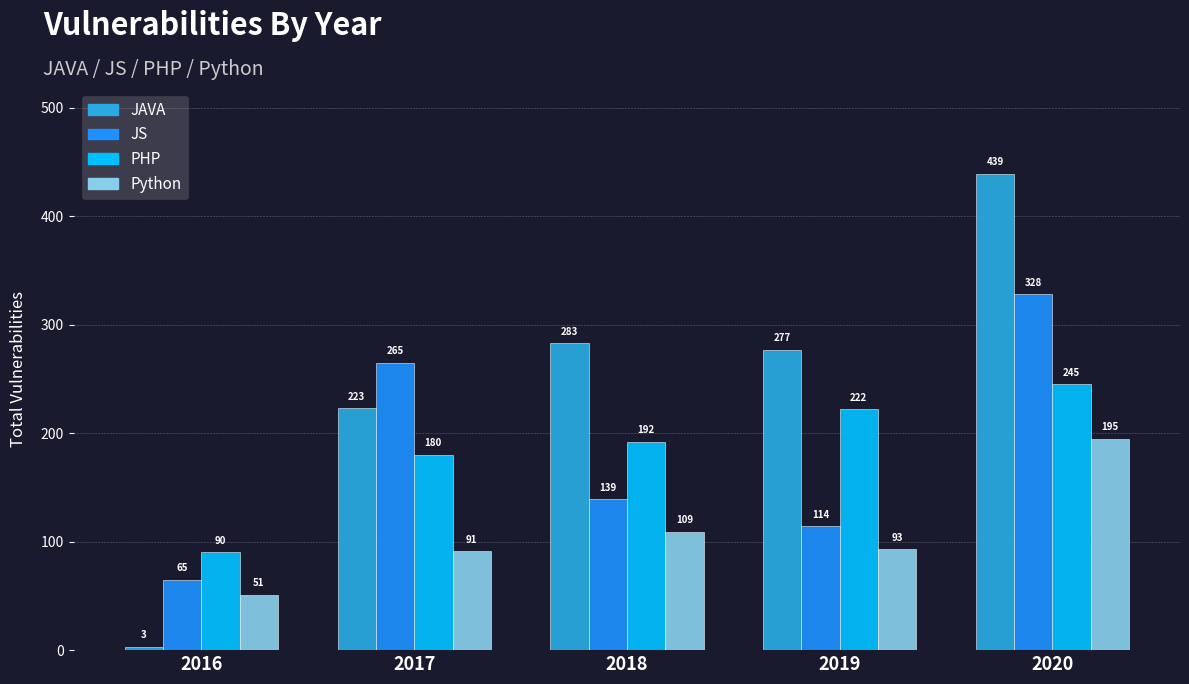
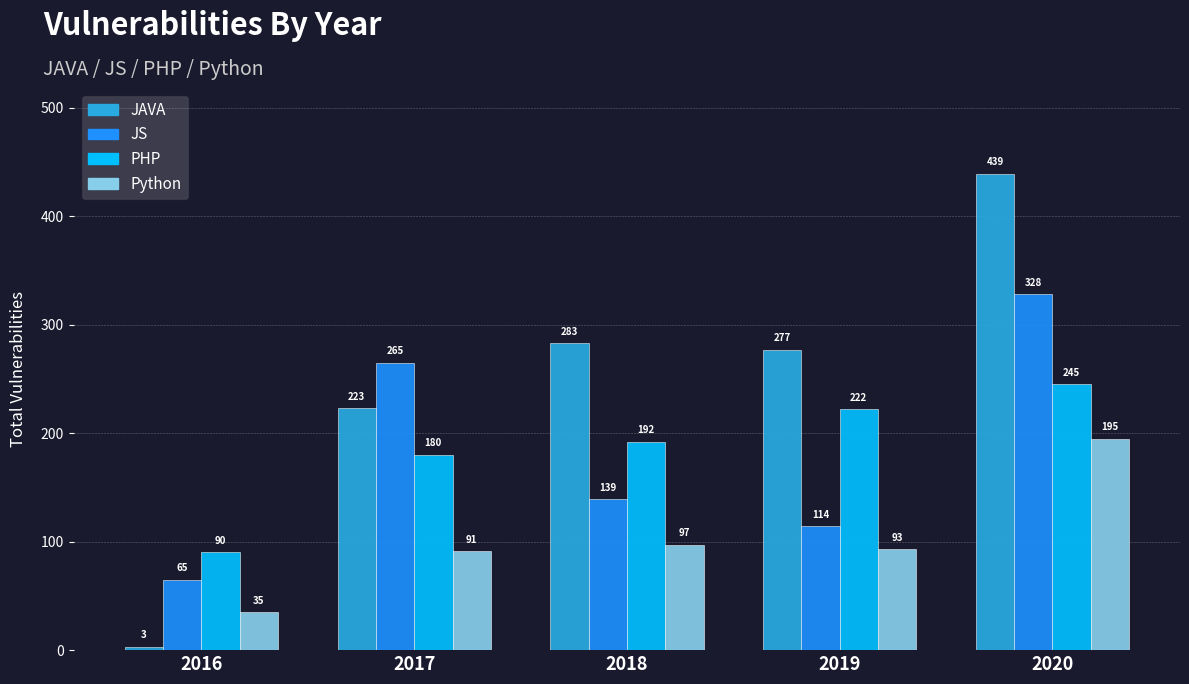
  {
    "Python": {
-     "2016": 51,
+     "2016": 35,
      "2017": 91,
-     "2018": 109,
+     "2018": 97,
      "2019": 93,
      "2020": 195
    }
  }
